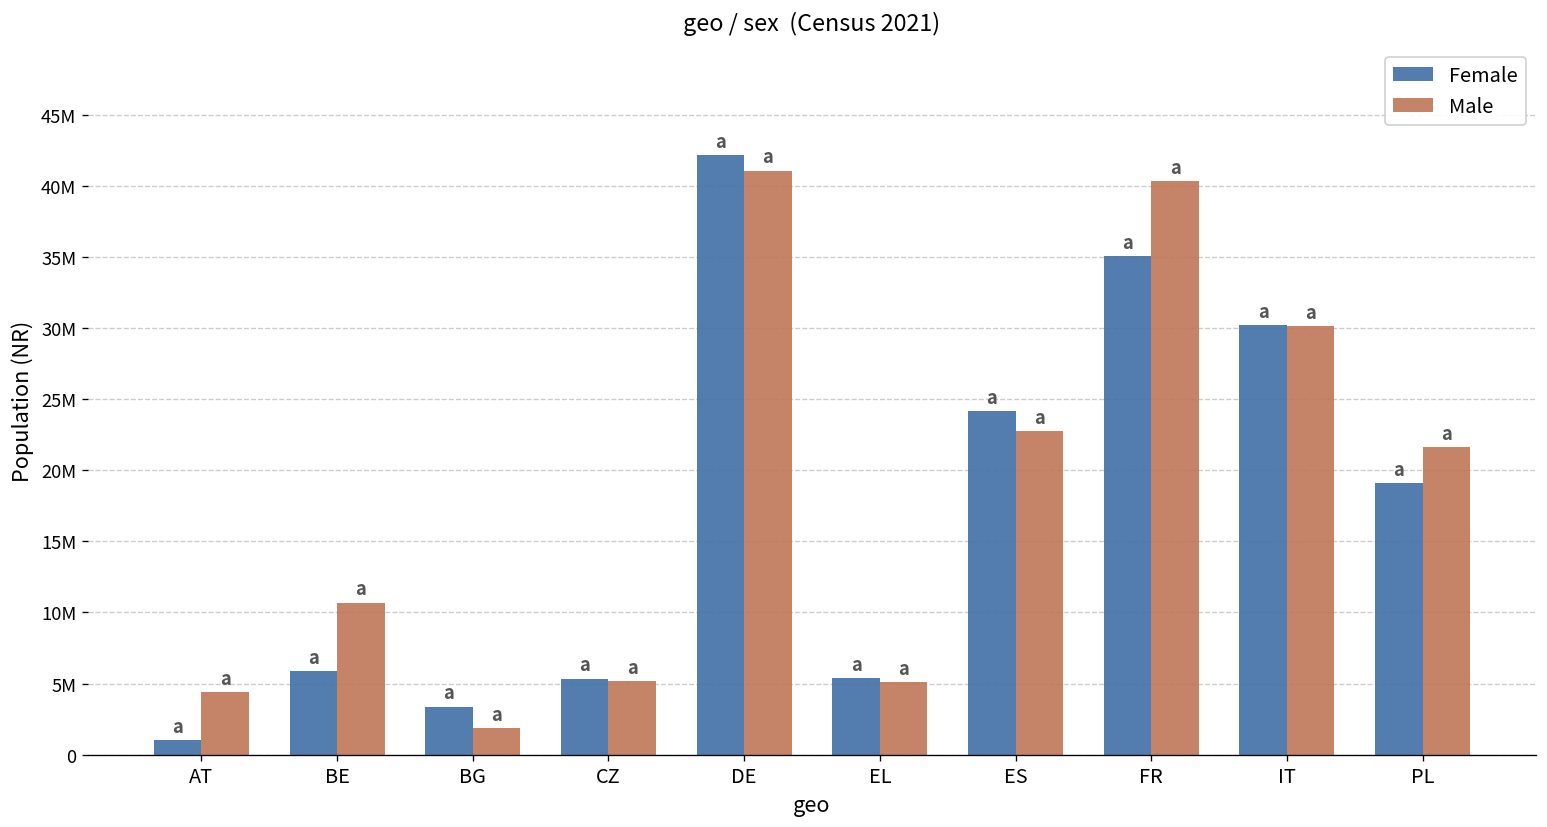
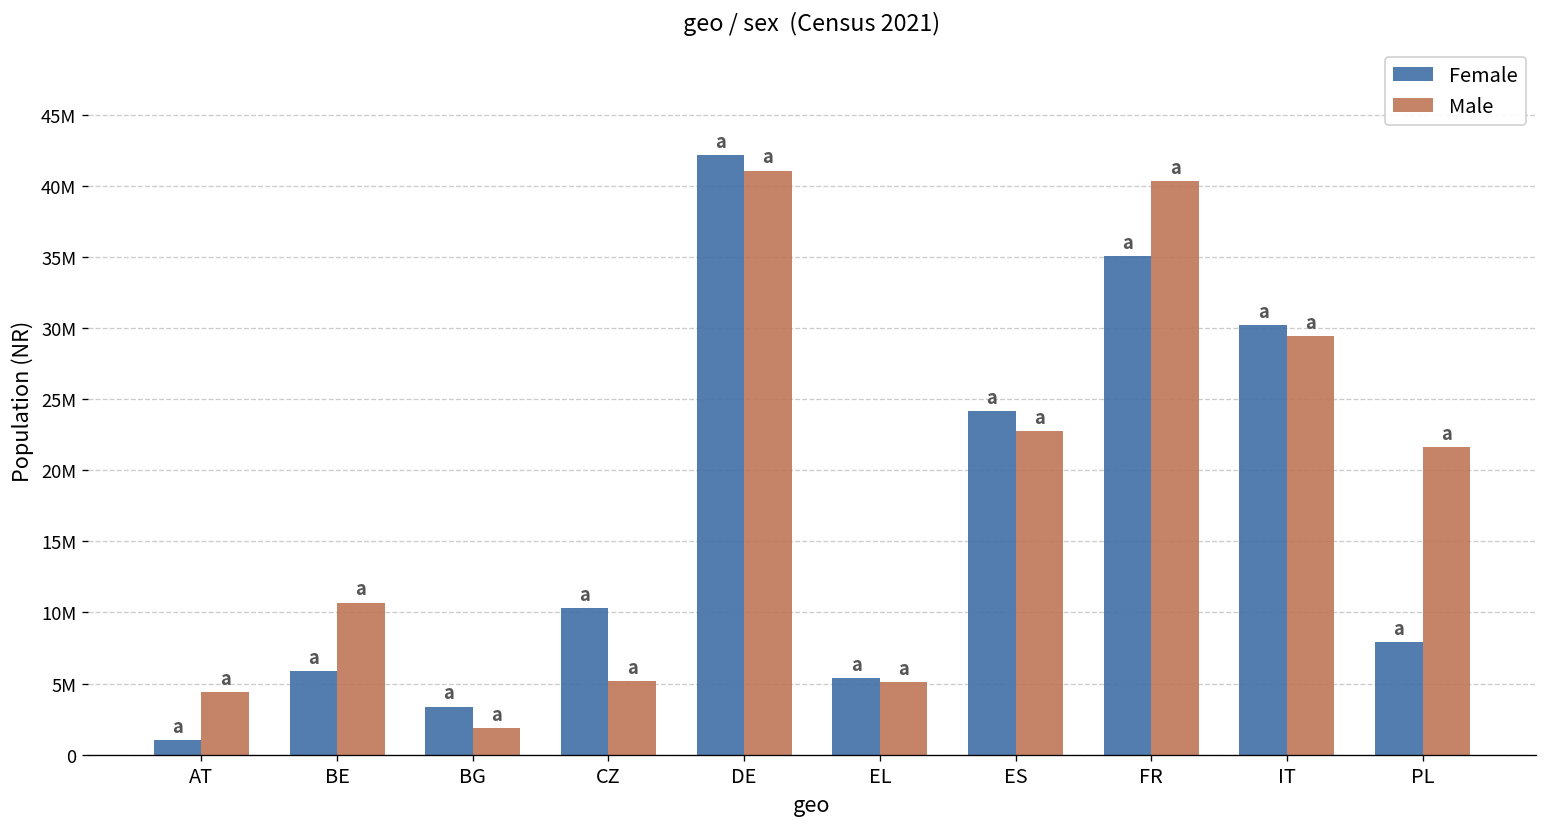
  {
    "Female": {
      "AT": 1000000,
      "BE": 5900000,
      "BG": 3400000,
-     "CZ": 5300000,
+     "CZ": 10300000,
      "DE": 42200000,
      "EL": 5400000,
      "ES": 24200000,
      "FR": 35000000,
      "IT": 30200000,
-     "PL": 19100000
+     "PL": 7900000
    },
    "Male": {
      "AT": 4400000,
      "BE": 10700000,
      "BG": 1900000,
      "CZ": 5200000,
      "DE": 41100000,
      "EL": 5100000,
      "ES": 22700000,
      "FR": 40300000,
-     "IT": 30100000,
+     "IT": 29400000,
      "PL": 21600000
    }
  }
